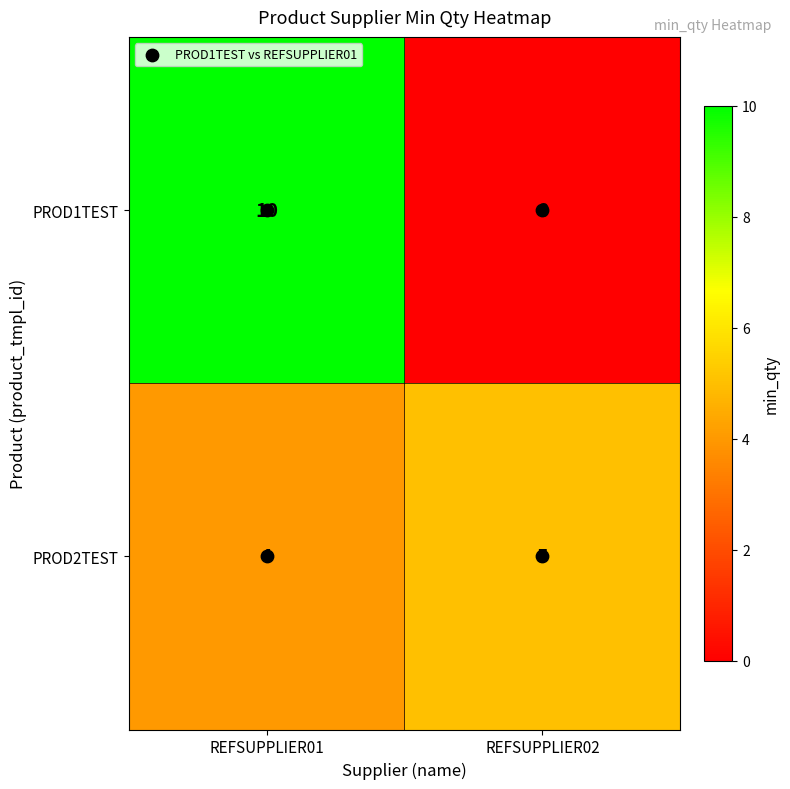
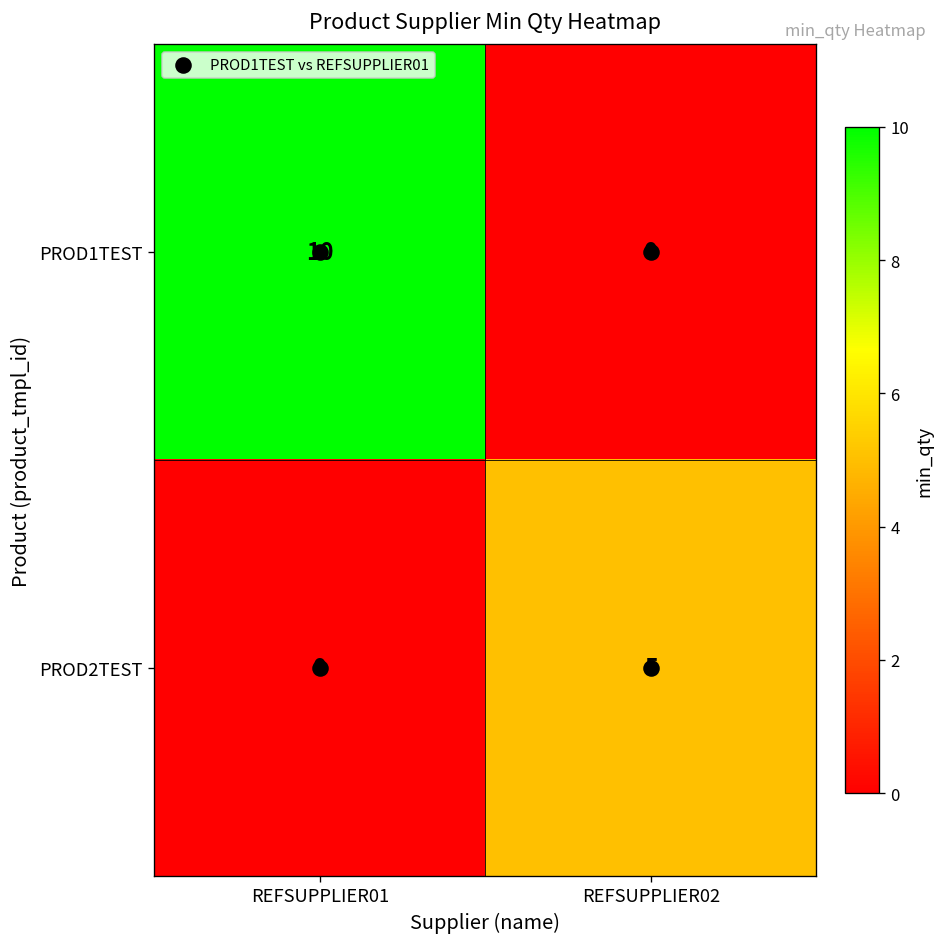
  {
    "PROD2TEST": {
-     "REFSUPPLIER01": 4
+     "REFSUPPLIER01": 0
    }
  }
